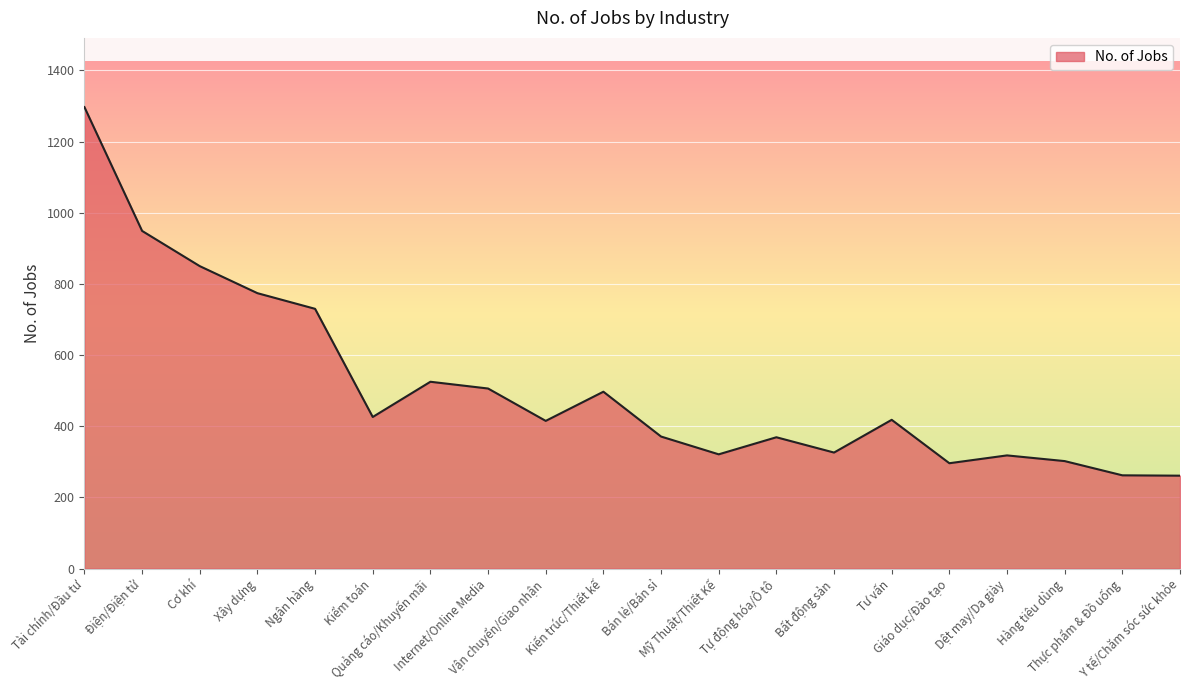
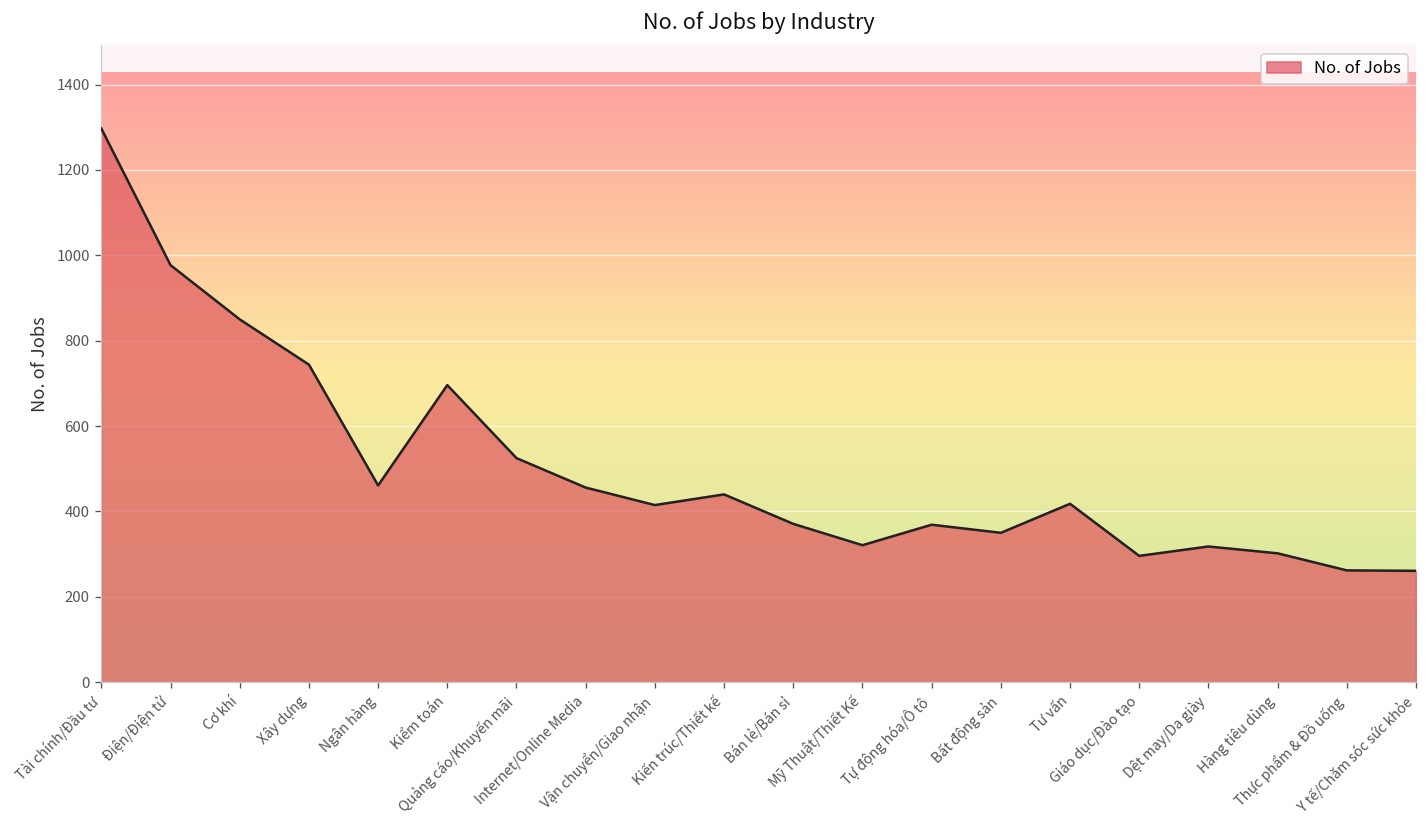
  {
    "Tài chính/Đầu tư": 1300,
-   "Điện/Điện tử": 950,
+   "Điện/Điện tử": 980,
    "Cơ khí": 850,
-   "Xây dựng": 770,
-   "Ngân hàng": 730,
-   "Kiểm toán": 430,
+   "Xây dựng": 740,
+   "Ngân hàng": 460,
+   "Kiểm toán": 700,
    "Quảng cáo/Khuyến mãi": 530,
-   "Internet/Online Media": 510,
+   "Internet/Online Media": 460,
    "Vận chuyển/Giao nhận": 420,
-   "Kiến trúc/Thiết kế": 500,
+   "Kiến trúc/Thiết kế": 440,
    "Bán lẻ/Bán sỉ": 370,
    "Mỹ Thuật/Thiết Kế": 320,
    "Tự động hóa/Ô tô": 370,
-   "Bất động sản": 330,
+   "Bất động sản": 350,
    "Tư vấn": 420,
    "Giáo dục/Đào tạo": 300,
    "Dệt may/Da giày": 320,
    "Hàng tiêu dùng": 300,
    "Thực phẩm & Đồ uống": 260,
    "Y tế/Chăm sóc sức khỏe": 260
  }
